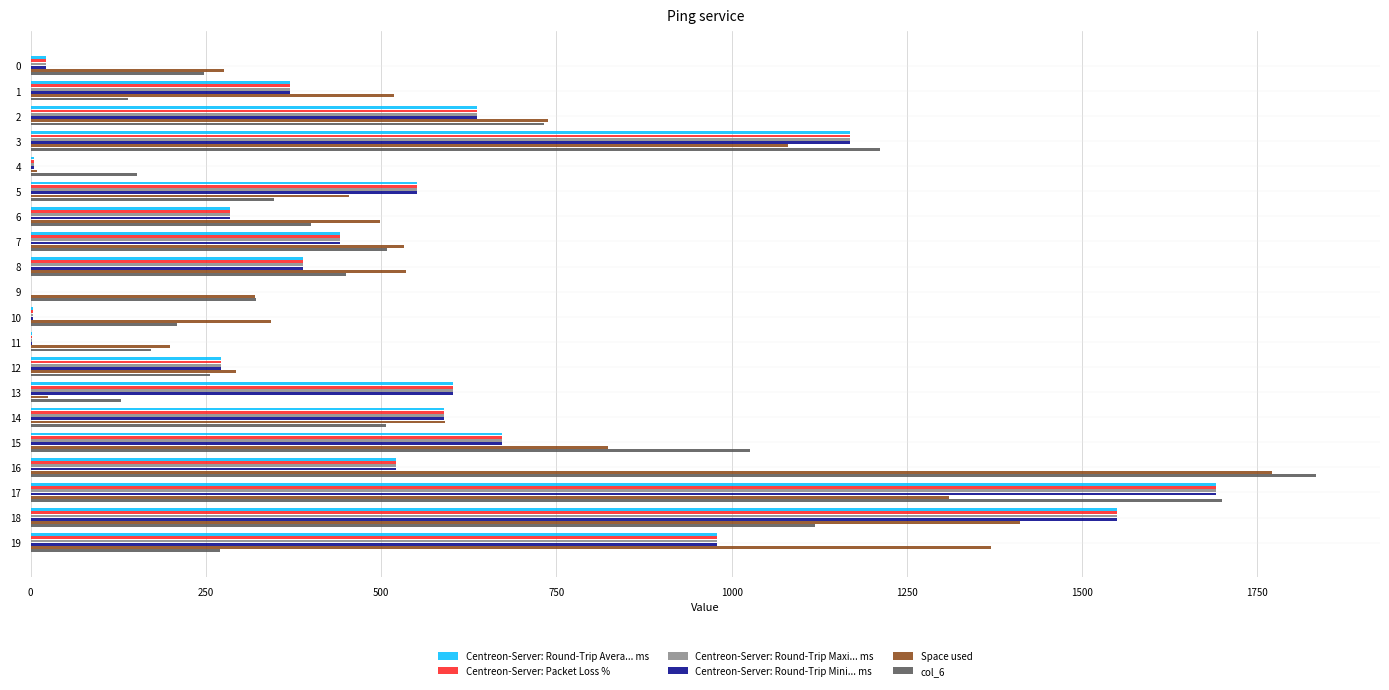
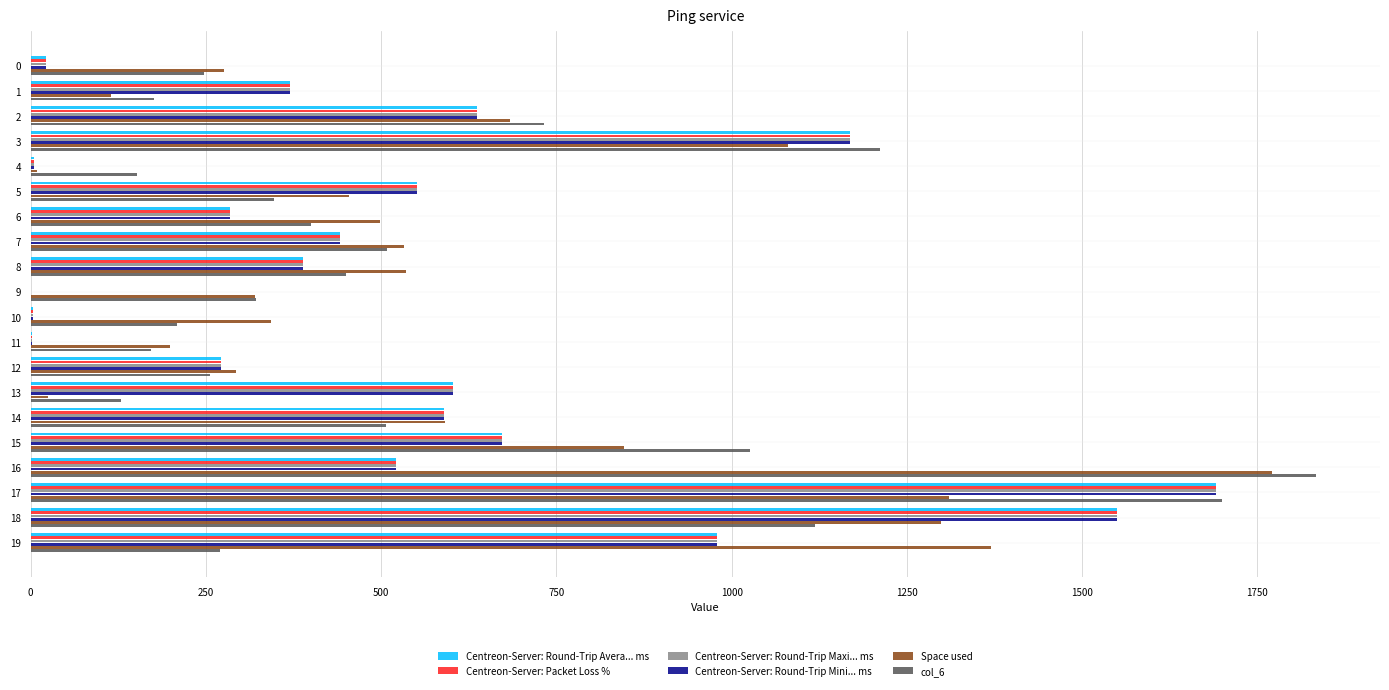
  {
    "Centreon-Server: Round-Trip Avera... ms": {
      "0": 20,
      "1": 370,
      "2": 640,
      "3": 1170,
      "4": 10,
      "5": 550,
      "6": 280,
      "7": 440,
      "8": 390,
      "12": 270,
      "13": 600,
      "14": 590,
      "15": 670,
      "16": 520,
      "17": 1690,
      "18": 1550,
      "19": 980
    },
    "Centreon-Server: Packet Loss %": {
      "0": 20,
      "1": 370,
      "2": 640,
      "3": 1170,
      "4": 10,
      "5": 550,
      "6": 280,
      "7": 440,
      "8": 390,
      "12": 270,
      "13": 600,
      "14": 590,
      "15": 670,
      "16": 520,
      "17": 1690,
      "18": 1550,
      "19": 980
    },
    "Centreon-Server: Round-Trip Maxi... ms": {
      "0": 20,
      "1": 370,
      "2": 640,
      "3": 1170,
      "4": 10,
      "5": 550,
      "6": 280,
      "7": 440,
      "8": 390,
      "12": 270,
      "13": 600,
      "14": 590,
      "15": 670,
      "16": 520,
      "17": 1690,
      "18": 1550,
      "19": 980
    },
    "Centreon-Server: Round-Trip Mini... ms": {
      "0": 20,
      "1": 370,
      "2": 640,
      "3": 1170,
      "4": 10,
      "5": 550,
      "6": 280,
      "7": 440,
      "8": 390,
      "12": 270,
      "13": 600,
      "14": 590,
      "15": 670,
      "16": 520,
      "17": 1690,
      "18": 1550,
      "19": 980
    },
    "Space used": {
      "0": 280,
-     "1": 520,
-     "2": 740,
+     "1": 110,
+     "2": 680,
      "3": 1080,
      "4": 10,
      "5": 450,
      "6": 500,
      "7": 530,
      "8": 540,
      "9": 320,
      "10": 340,
      "11": 200,
      "12": 290,
      "13": 30,
      "14": 590,
-     "15": 820,
+     "15": 850,
      "16": 1770,
      "17": 1310,
-     "18": 1410,
+     "18": 1300,
      "19": 1370
    },
    "col_6": {
      "0": 250,
-     "1": 140,
+     "1": 180,
      "2": 730,
      "3": 1210,
      "4": 150,
      "5": 350,
      "6": 400,
      "7": 510,
      "8": 450,
      "9": 320,
      "10": 210,
      "11": 170,
      "12": 260,
      "13": 130,
      "14": 510,
      "15": 1030,
      "16": 1830,
      "17": 1700,
      "18": 1120,
      "19": 270
    }
  }
